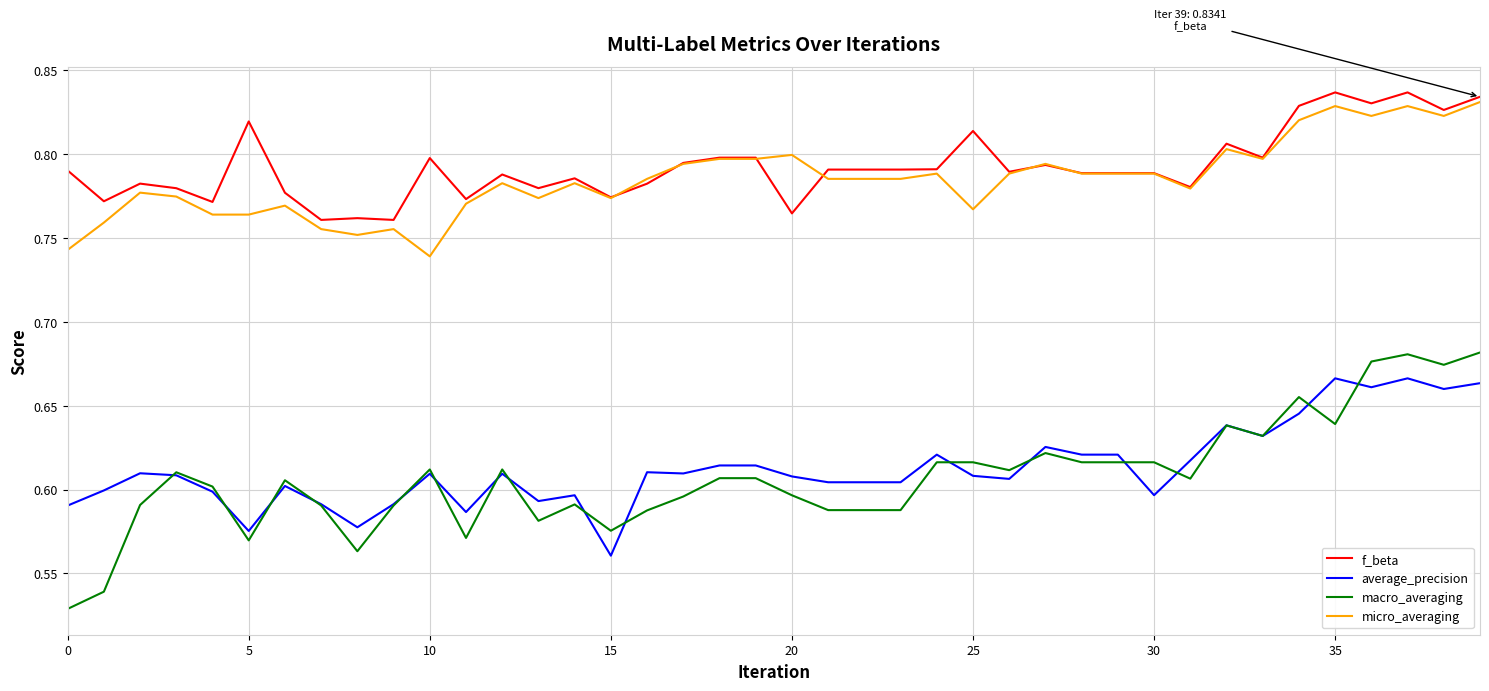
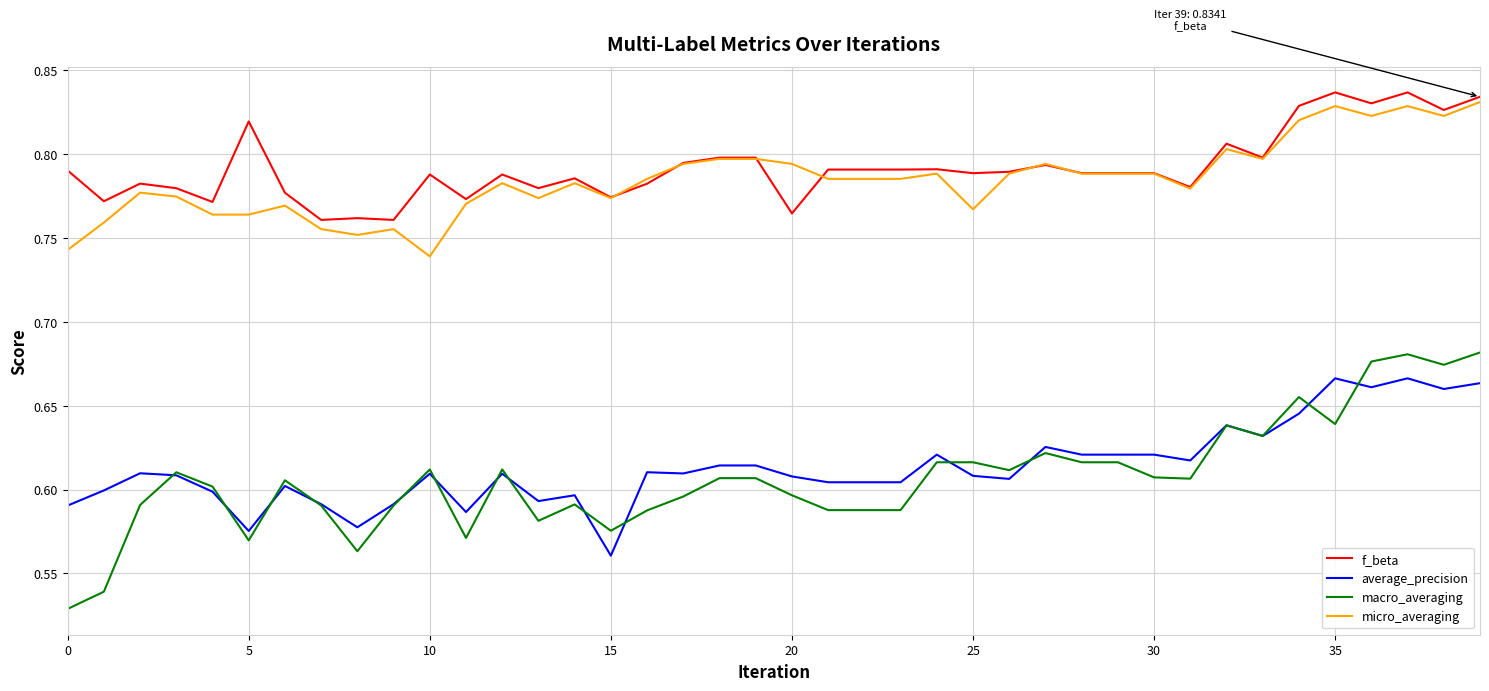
  {
    "f_beta": {
      "0": 0.790,
      "5": 0.819,
-     "10": 0.798,
+     "10": 0.788,
      "20": 0.765,
-     "25": 0.814
+     "25": 0.789
    },
    "average_precision": {
      "0": 0.590,
      "5": 0.575,
      "10": 0.609,
      "15": 0.561,
      "20": 0.608,
      "25": 0.608,
-     "30": 0.597,
+     "30": 0.621,
      "35": 0.666
    },
    "macro_averaging": {
      "0": 0.529,
      "5": 0.570,
      "10": 0.612,
      "15": 0.575,
      "20": 0.597,
      "25": 0.616,
-     "30": 0.616,
+     "30": 0.607,
      "35": 0.639
    },
    "micro_averaging": {
      "0": 0.743,
      "5": 0.764,
      "10": 0.739,
-     "20": 0.799,
+     "20": 0.794,
      "25": 0.767,
      "35": 0.829
    }
  }
